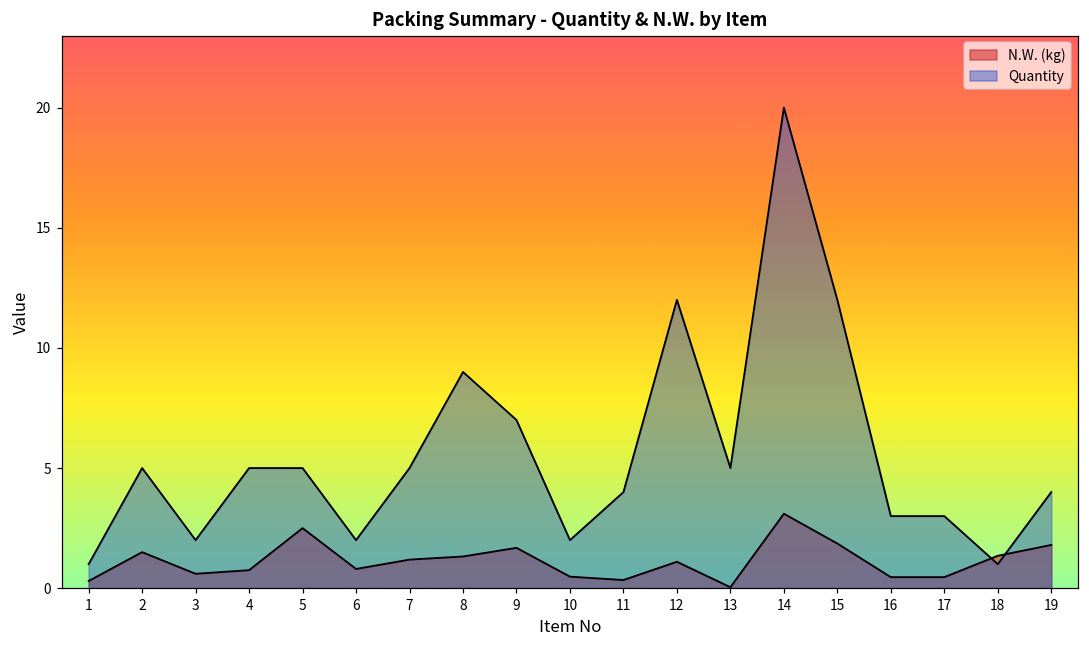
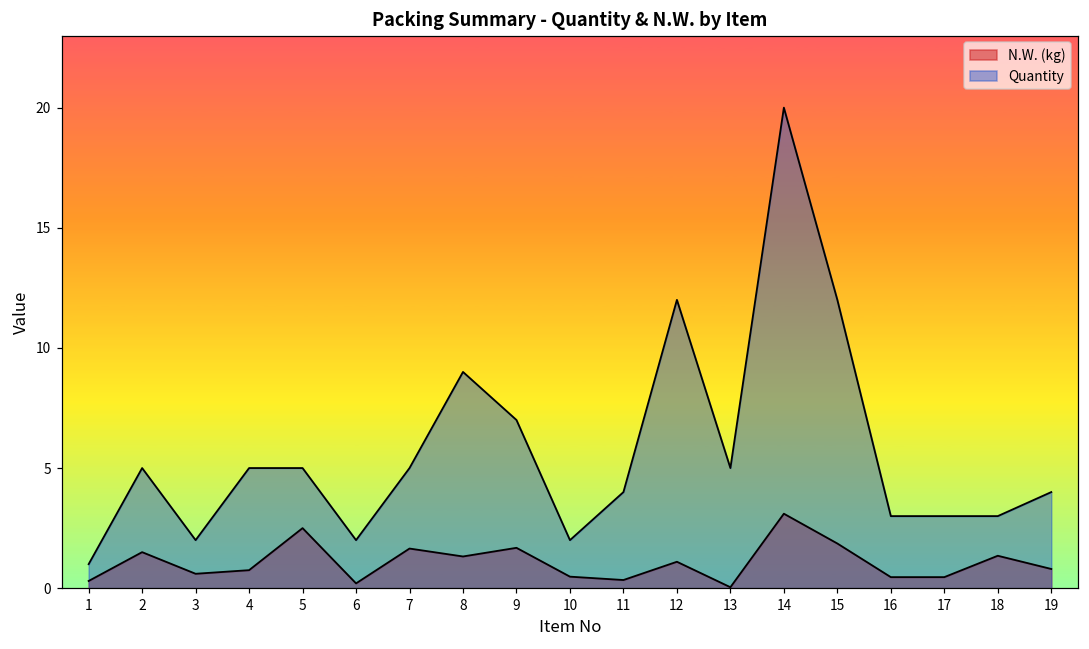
  {
    "N.W. (kg)": {
      "1": 0.3,
      "2": 1.5,
      "3": 0.6,
      "4": 0.8,
      "5": 2.5,
-     "6": 0.8,
-     "7": 1.2,
+     "6": 0.2,
+     "7": 1.7,
      "8": 1.3,
      "9": 1.7,
      "10": 0.5,
      "11": 0.3,
      "12": 1.1,
      "13": 0.0,
      "14": 3.1,
      "15": 1.9,
      "16": 0.5,
      "17": 0.5,
      "18": 1.4,
-     "19": 1.8
+     "19": 0.8
    },
    "Quantity": {
      "1": 1,
      "2": 5,
      "3": 2,
      "4": 5,
      "5": 5,
      "6": 2,
      "7": 5,
      "8": 9,
      "9": 7,
      "10": 2,
      "11": 4,
      "12": 12,
      "13": 5,
      "14": 20,
      "15": 12,
      "16": 3,
      "17": 3,
-     "18": 1,
+     "18": 3,
      "19": 4
    }
  }
